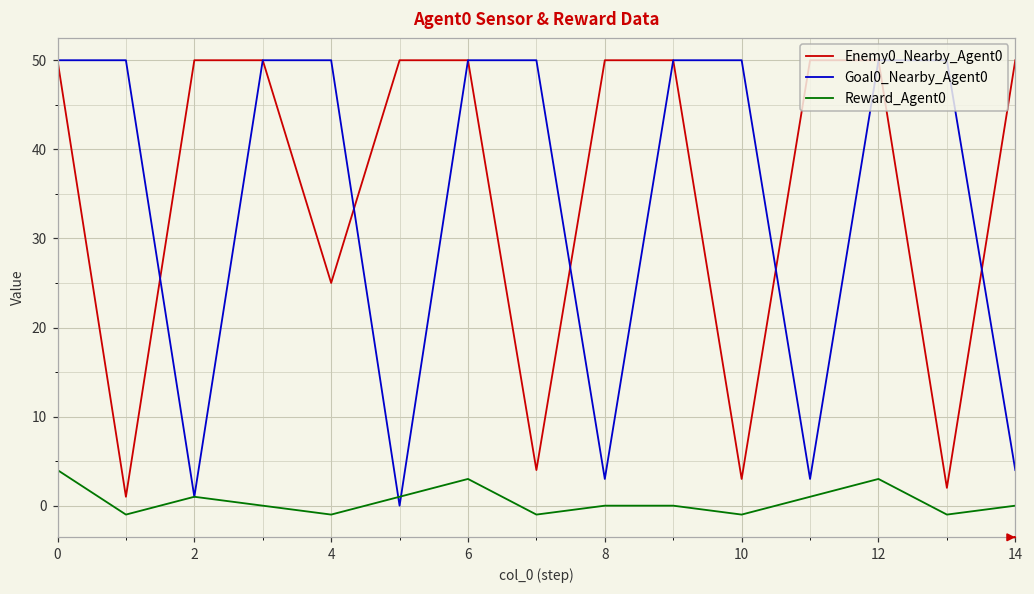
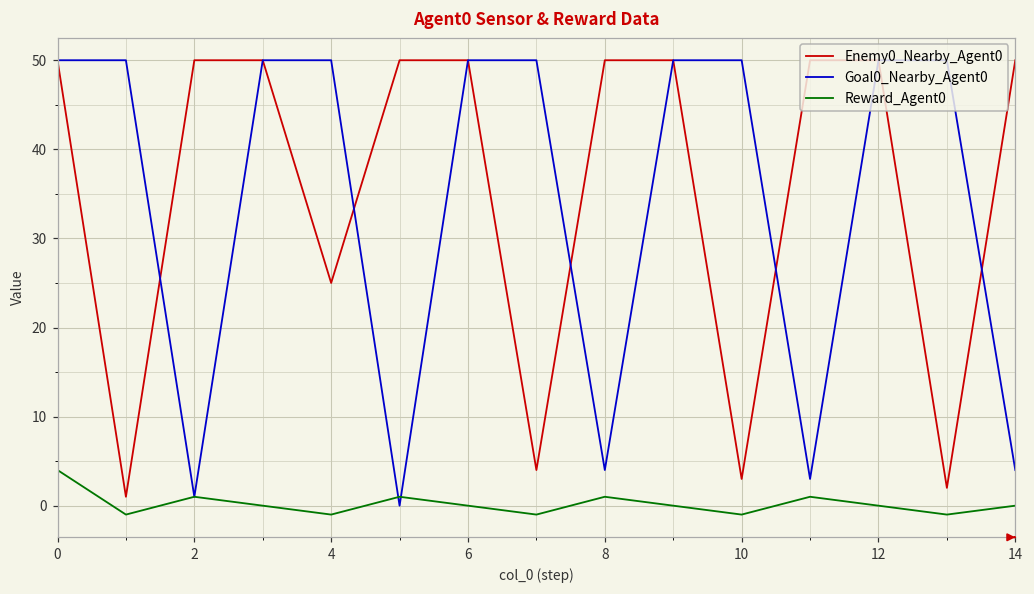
  {
    "Enemy0_Nearby_Agent0": {
      "2": 50,
      "4": 25,
      "8": 50,
      "10": 3,
      "14": 50
    },
    "Goal0_Nearby_Agent0": {
      "4": 50,
-     "8": 3,
+     "8": 4,
      "10": 50,
      "14": 4
    },
    "Reward_Agent0": {
      "0": 4,
      "4": -1,
-     "6": 3,
-     "8": 0,
+     "6": 0,
+     "8": 1,
      "10": -1,
-     "12": 3,
+     "12": 0,
      "14": 0
    }
  }
